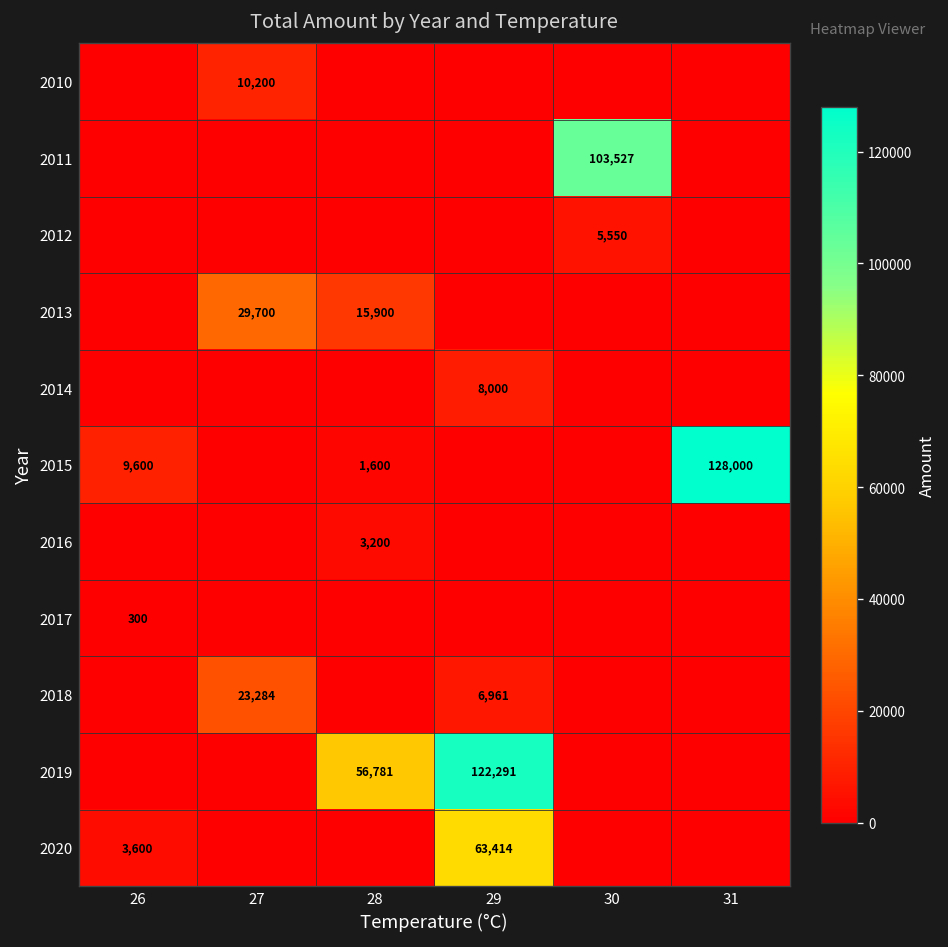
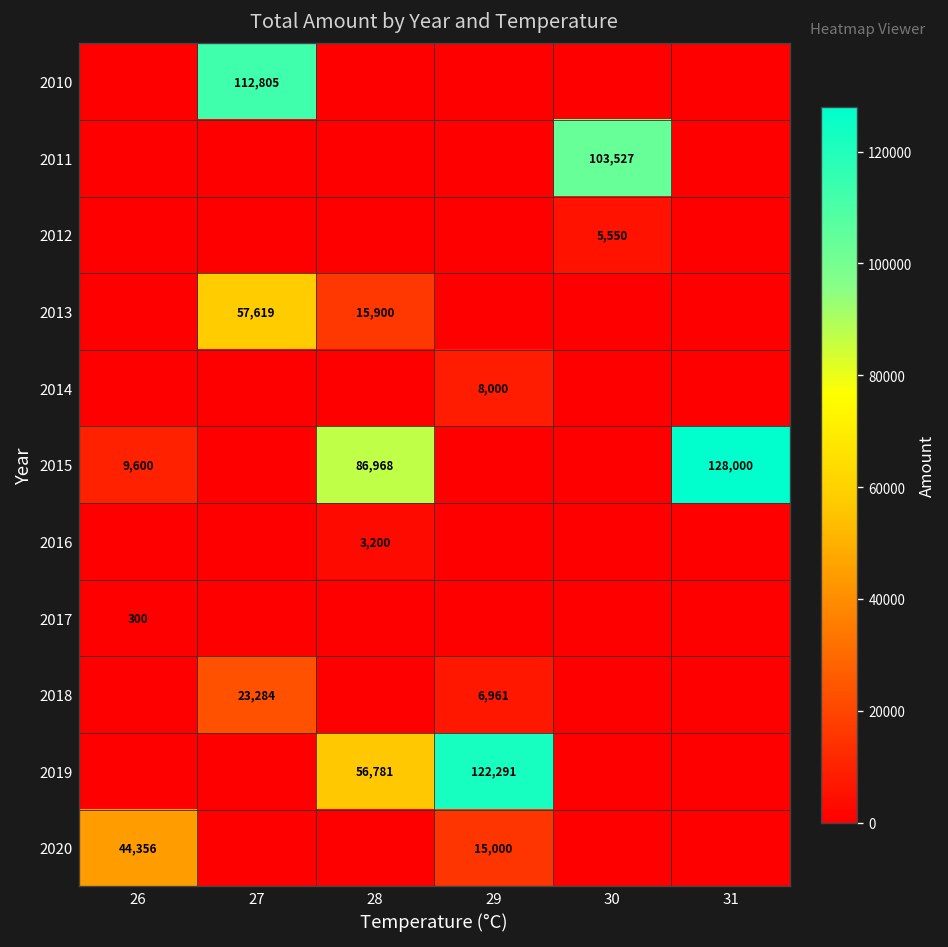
  {
    "2010": {
-     "27": "10,200"
+     "27": "112,805"
    },
    "2011": {
      "30": "103,527"
    },
    "2012": {
      "30": "5,550"
    },
    "2013": {
-     "27": "29,700",
+     "27": "57,619",
      "28": "15,900"
    },
    "2014": {
      "29": "8,000"
    },
    "2015": {
      "26": "9,600",
-     "28": "1,600",
+     "28": "86,968",
      "31": "128,000"
    },
    "2016": {
      "28": "3,200"
    },
    "2017": {
      "26": "300"
    },
    "2018": {
      "27": "23,284",
      "29": "6,961"
    },
    "2019": {
      "28": "56,781",
      "29": "122,291"
    },
    "2020": {
-     "26": "3,600",
-     "29": "63,414"
+     "26": "44,356",
+     "29": "15,000"
    }
  }
